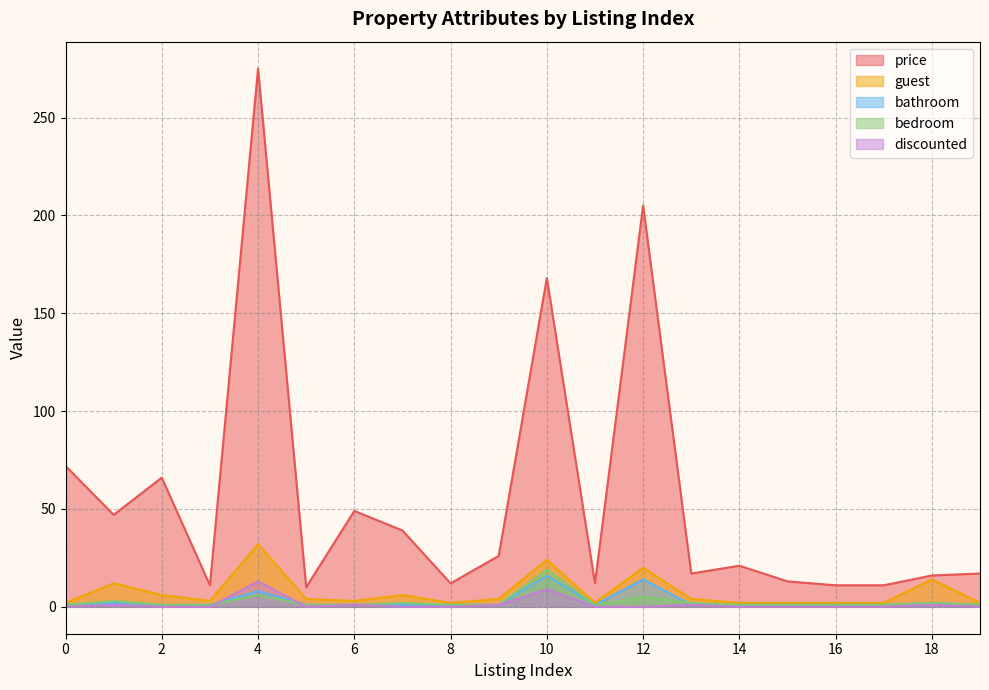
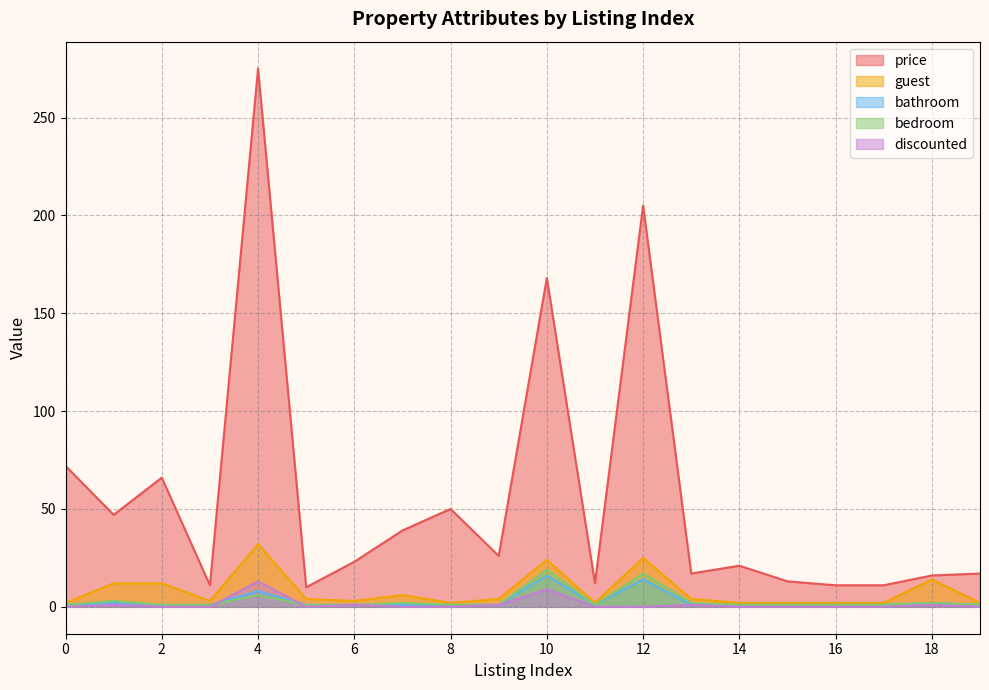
  {
    "price": {
      "0": 72,
      "2": 66,
      "4": 275,
-     "6": 49,
-     "8": 12,
+     "6": 23,
+     "8": 50,
      "10": 168,
      "12": 205,
      "14": 21,
      "16": 11,
      "18": 16
    },
    "guest": {
-     "2": 6,
+     "2": 12,
      "4": 32,
      "6": 3,
      "10": 24,
-     "12": 20,
+     "12": 25,
      "18": 14
    },
    "bathroom": {
      "4": 8,
      "10": 16,
      "12": 14
    },
    "bedroom": {
      "4": 6,
      "10": 19,
-     "12": 5
+     "12": 17
    },
    "discounted": {
      "4": 13,
      "10": 9,
      "12": 0
    }
  }
